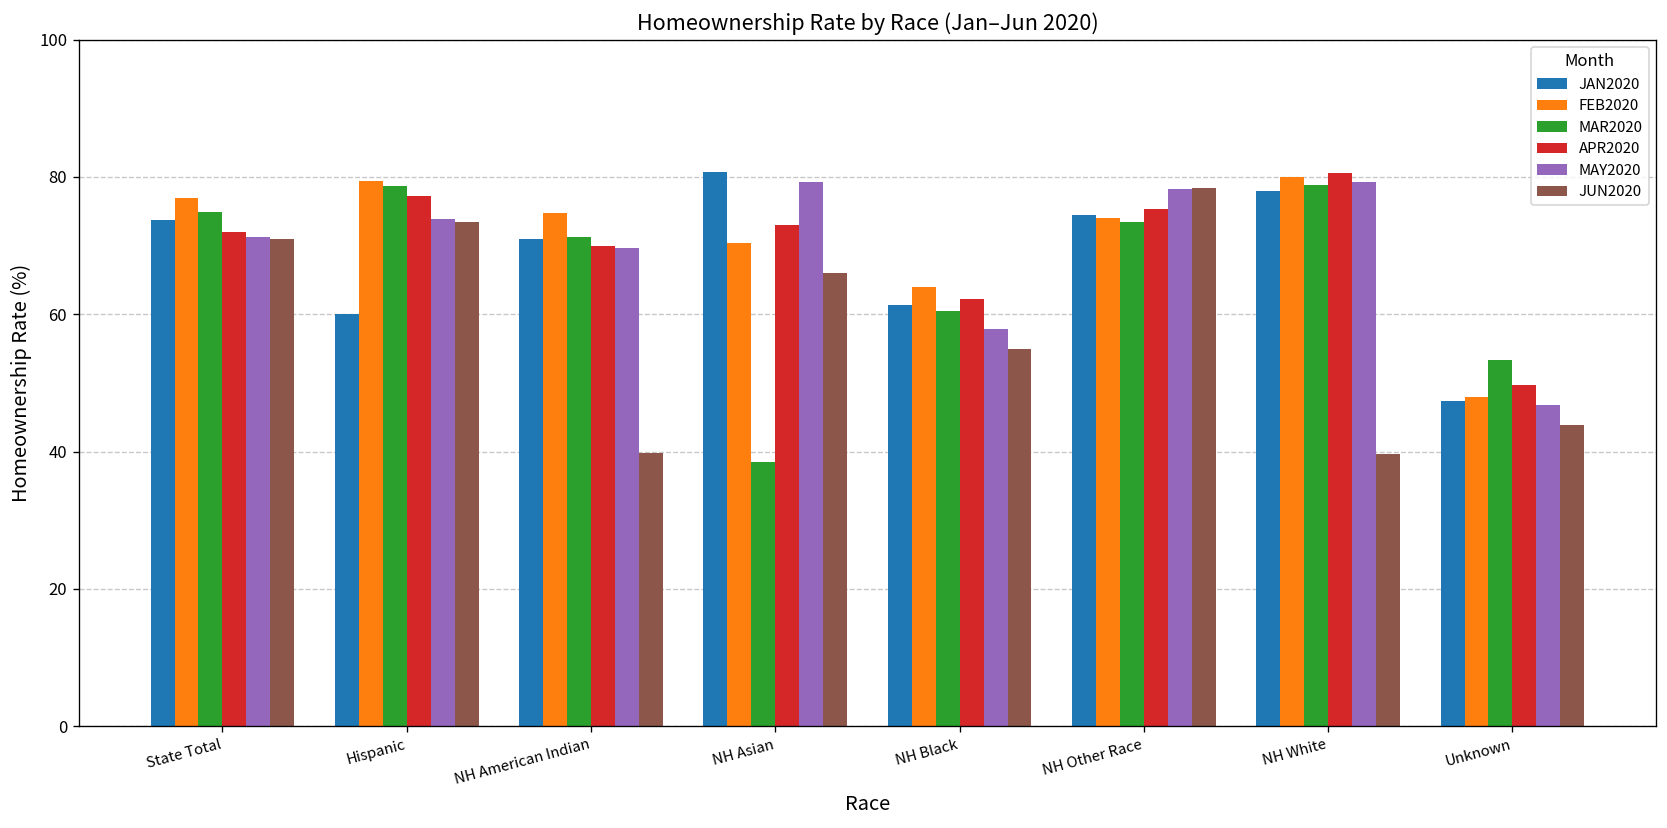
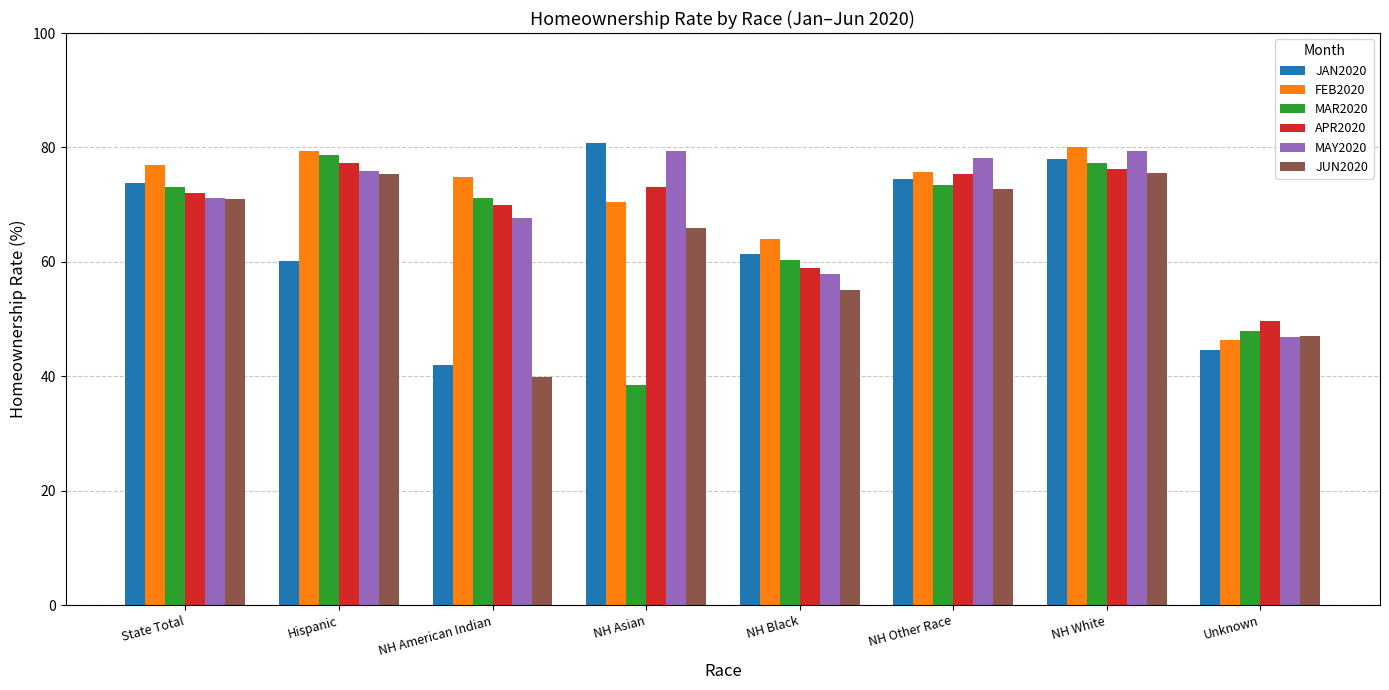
  {
    "JAN2020": {
      "State Total": 74,
      "Hispanic": 60,
-     "NH American Indian": 71,
+     "NH American Indian": 42,
      "NH Asian": 81,
      "NH Black": 61,
      "NH Other Race": 75,
      "NH White": 78,
-     "Unknown": 47
+     "Unknown": 45
    },
    "FEB2020": {
      "State Total": 77,
      "Hispanic": 79,
      "NH American Indian": 75,
      "NH Asian": 70,
      "NH Black": 64,
-     "NH Other Race": 74,
+     "NH Other Race": 76,
      "NH White": 80,
-     "Unknown": 48
+     "Unknown": 46
    },
    "MAR2020": {
-     "State Total": 75,
+     "State Total": 73,
      "Hispanic": 79,
      "NH American Indian": 71,
      "NH Asian": 39,
      "NH Black": 60,
      "NH Other Race": 74,
-     "NH White": 79,
-     "Unknown": 53
+     "NH White": 77,
+     "Unknown": 48
    },
    "APR2020": {
      "State Total": 72,
      "Hispanic": 77,
      "NH American Indian": 70,
      "NH Asian": 73,
-     "NH Black": 62,
+     "NH Black": 59,
      "NH Other Race": 75,
-     "NH White": 81,
+     "NH White": 76,
      "Unknown": 50
    },
    "MAY2020": {
      "State Total": 71,
-     "Hispanic": 74,
-     "NH American Indian": 70,
+     "Hispanic": 76,
+     "NH American Indian": 68,
      "NH Asian": 79,
      "NH Black": 58,
      "NH Other Race": 78,
      "NH White": 79,
      "Unknown": 47
    },
    "JUN2020": {
      "State Total": 71,
-     "Hispanic": 74,
+     "Hispanic": 75,
      "NH American Indian": 40,
      "NH Asian": 66,
      "NH Black": 55,
-     "NH Other Race": 78,
-     "NH White": 40,
-     "Unknown": 44
+     "NH Other Race": 73,
+     "NH White": 76,
+     "Unknown": 47
    }
  }
